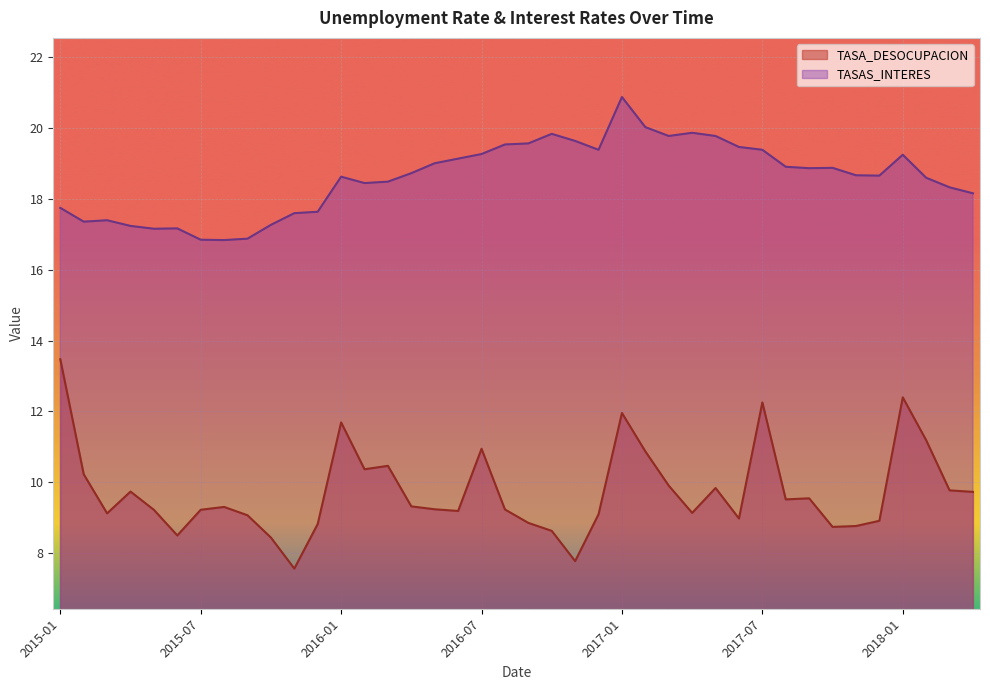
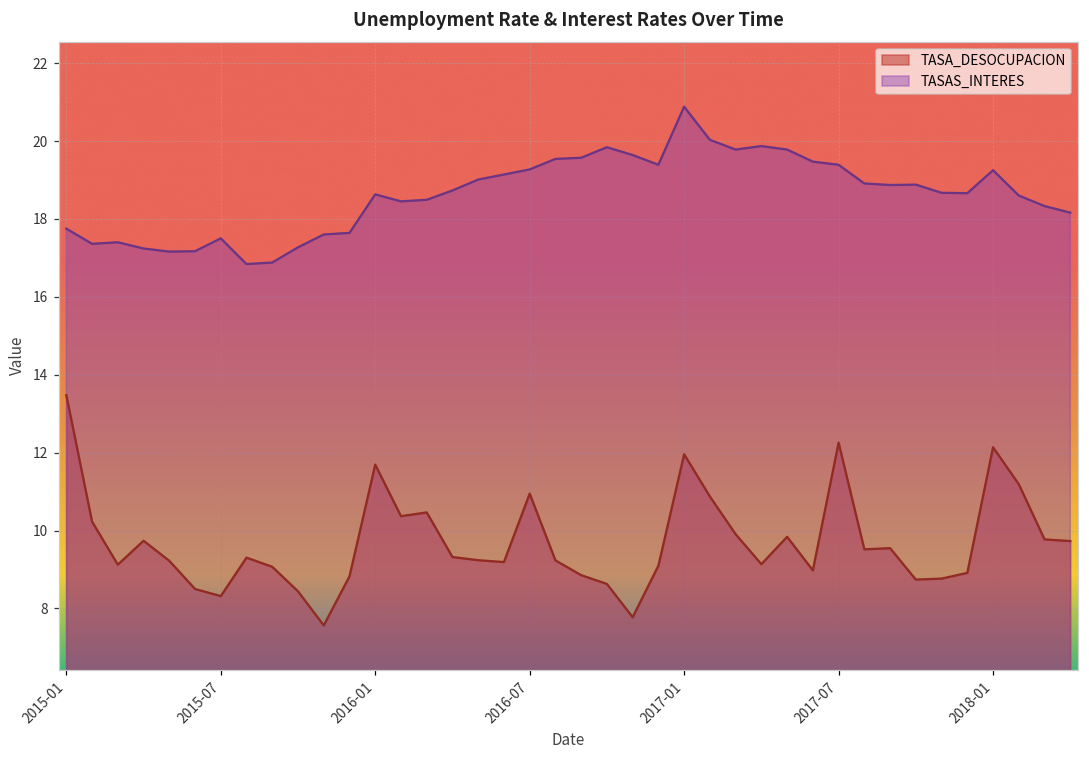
  {
    "TASA_DESOCUPACION": {
      "2015-01": 13.5,
-     "2015-07": 9.2,
+     "2015-07": 8.3,
      "2016-01": 11.7,
      "2016-07": 10.9,
      "2017-01": 12.0,
      "2017-07": 12.3,
-     "2018-01": 12.4
+     "2018-01": 12.1
    },
    "TASAS_INTERES": {
      "2015-01": 17.8,
-     "2015-07": 16.9,
+     "2015-07": 17.5,
      "2016-01": 18.6,
      "2016-07": 19.3,
      "2017-01": 20.9,
      "2017-07": 19.4,
      "2018-01": 19.3
    }
  }
